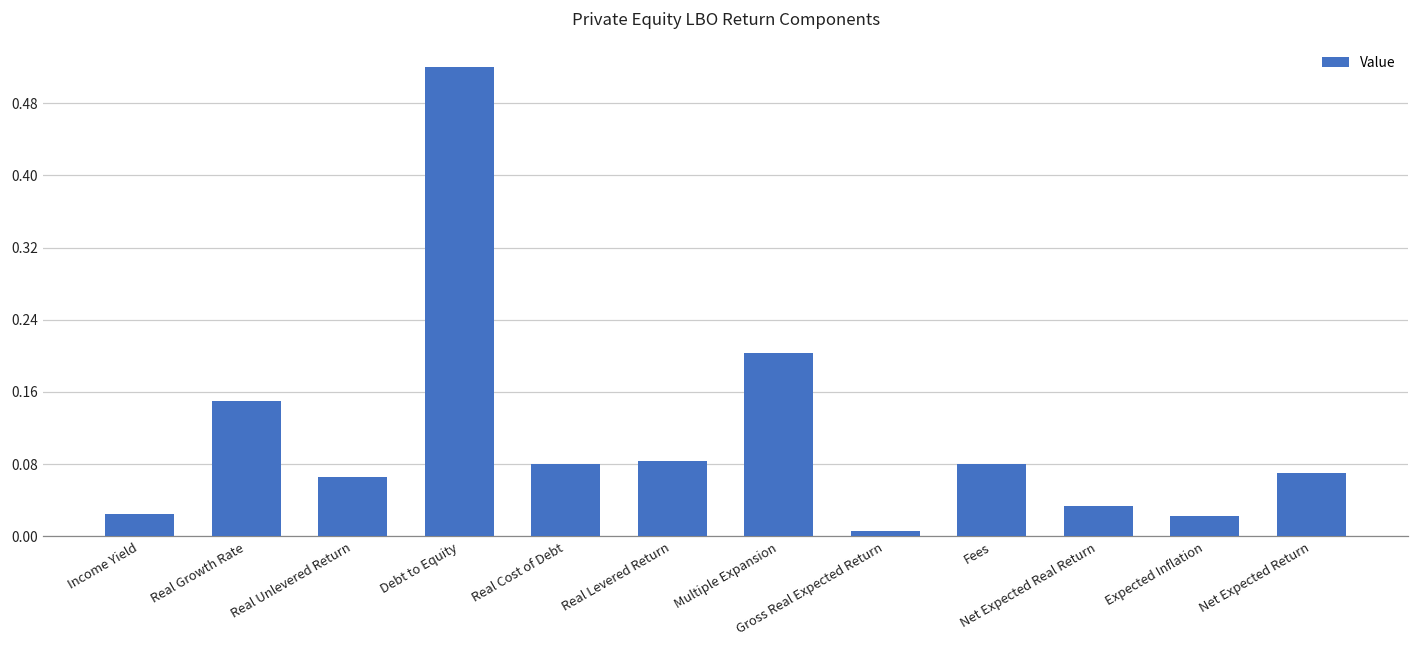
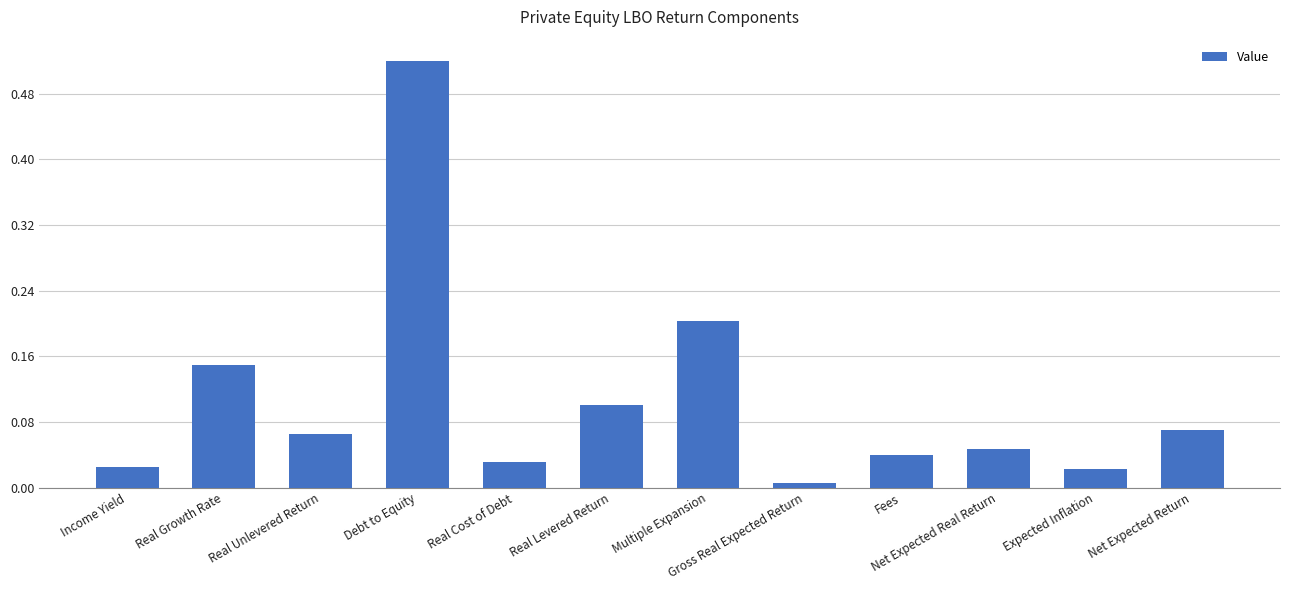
  {
    "Income Yield": 0.02,
    "Real Growth Rate": 0.15,
    "Real Unlevered Return": 0.07,
    "Debt to Equity": 0.52,
-   "Real Cost of Debt": 0.08,
-   "Real Levered Return": 0.08,
+   "Real Cost of Debt": 0.03,
+   "Real Levered Return": 0.10,
    "Multiple Expansion": 0.20,
    "Gross Real Expected Return": 0.01,
-   "Fees": 0.08,
-   "Net Expected Real Return": 0.03,
+   "Fees": 0.04,
+   "Net Expected Real Return": 0.05,
    "Expected Inflation": 0.02,
    "Net Expected Return": 0.07
  }
